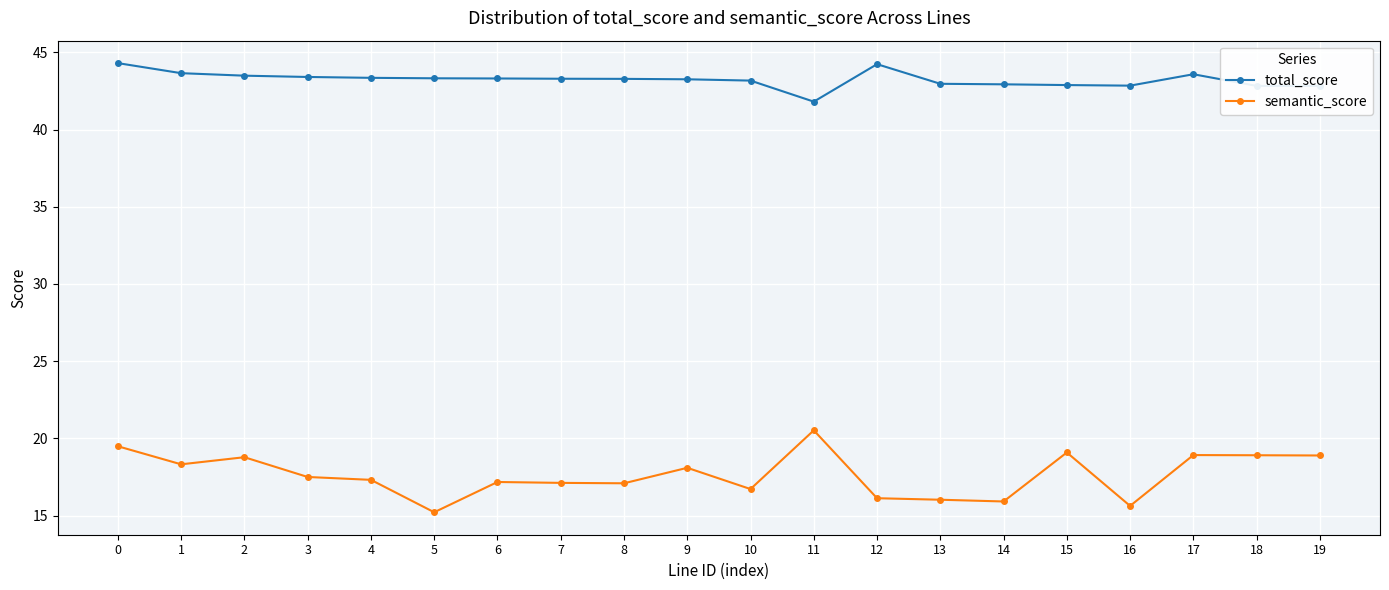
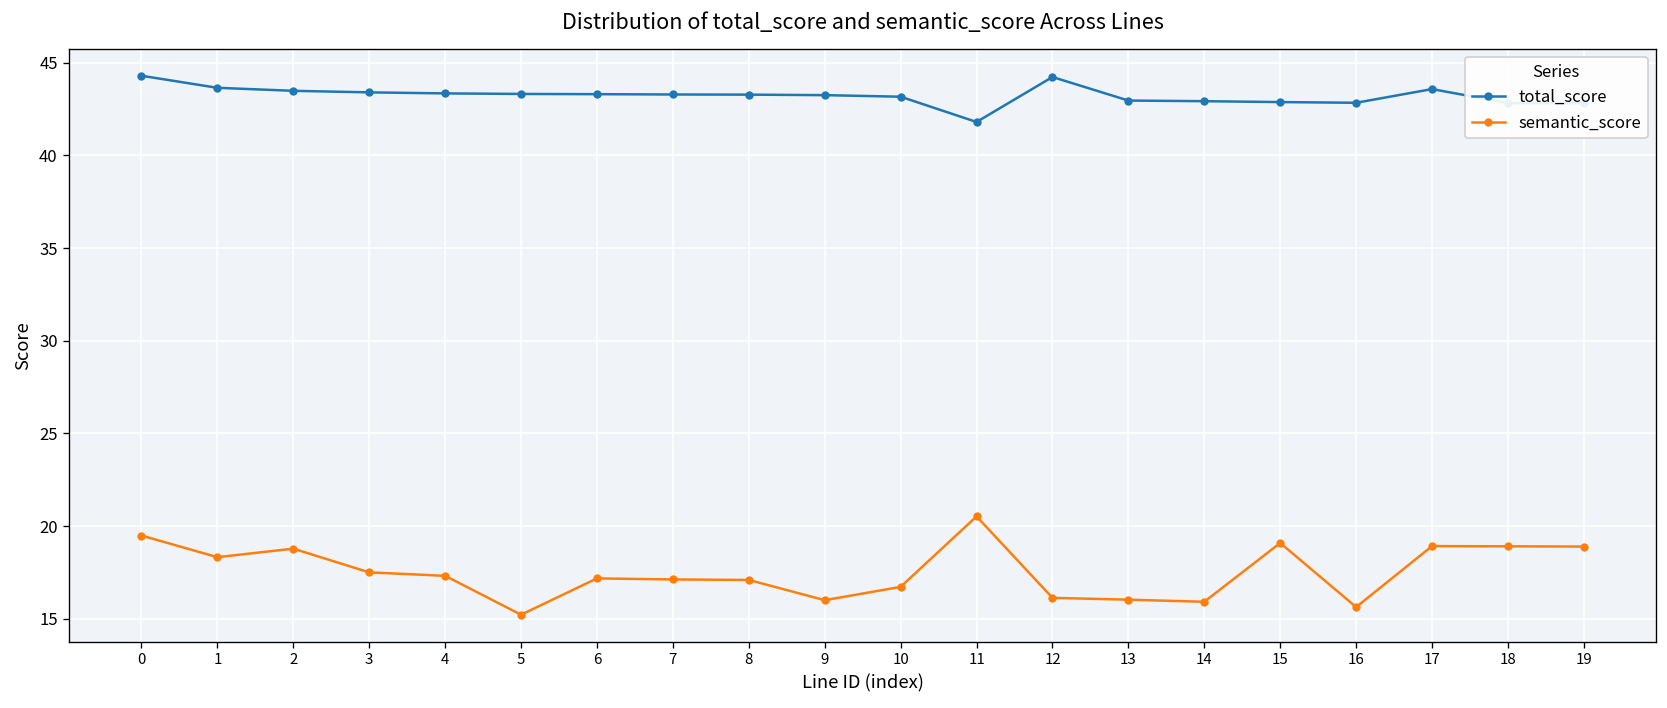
  {
    "total_score": {
      "0": 44.3,
      "1": 43.6,
      "2": 43.5,
      "3": 43.4,
      "4": 43.3,
      "5": 43.3,
      "6": 43.3,
      "7": 43.3,
      "8": 43.3,
      "9": 43.3,
      "10": 43.2,
      "11": 41.8,
      "12": 44.2,
      "13": 43.0,
      "14": 42.9,
      "15": 42.9,
      "16": 42.8,
      "17": 43.6
    },
    "semantic_score": {
      "0": 19.5,
      "1": 18.3,
      "2": 18.8,
      "3": 17.5,
      "4": 17.3,
      "5": 15.2,
      "6": 17.2,
      "7": 17.1,
      "8": 17.1,
-     "9": 18.1,
+     "9": 16.0,
      "10": 16.7,
      "11": 20.5,
      "12": 16.1,
      "13": 16.0,
      "14": 15.9,
      "15": 19.1,
      "16": 15.6,
      "17": 18.9,
      "18": 18.9,
      "19": 18.9
    }
  }
